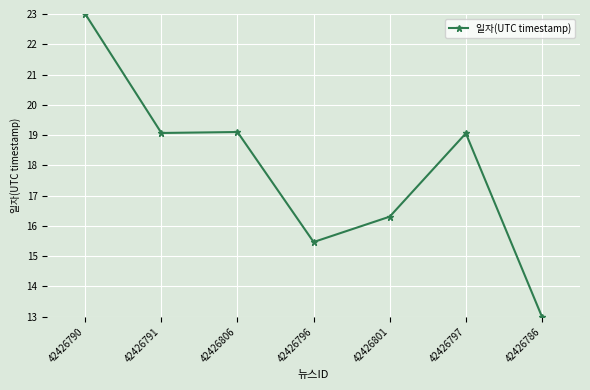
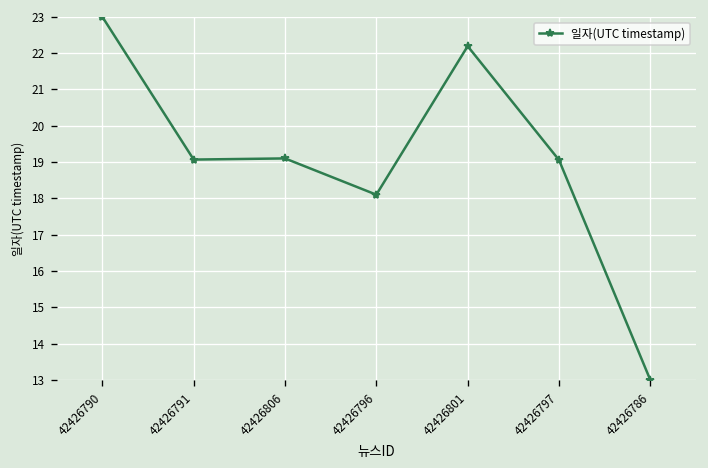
  {
    "42426790": 23.0,
    "42426791": 19.1,
    "42426806": 19.1,
-   "42426796": 15.5,
-   "42426801": 16.3,
+   "42426796": 18.1,
+   "42426801": 22.2,
    "42426797": 19.1,
    "42426786": 13.0
  }
